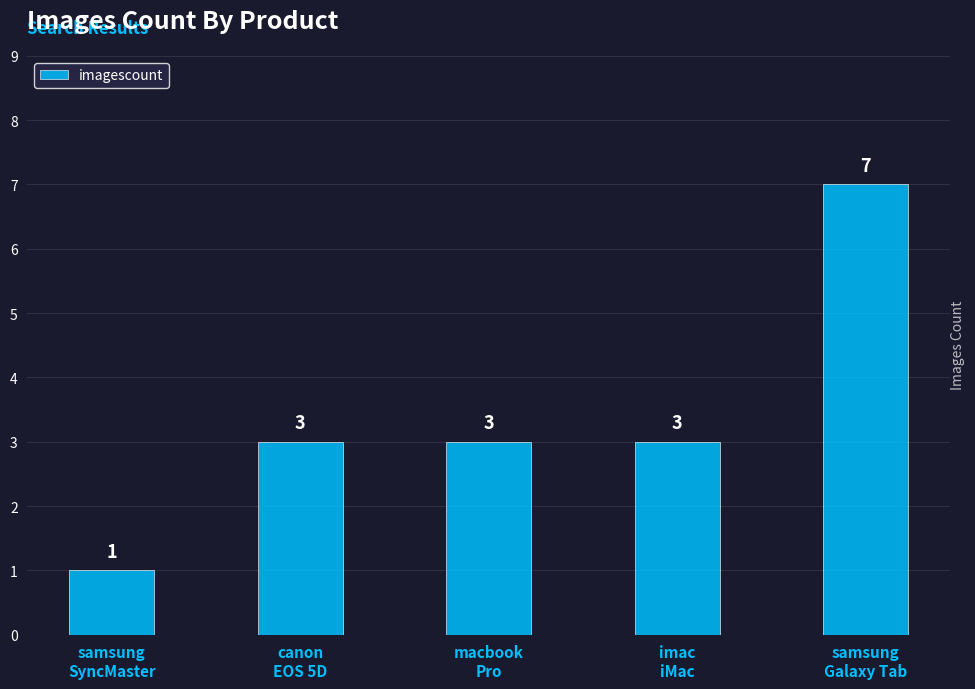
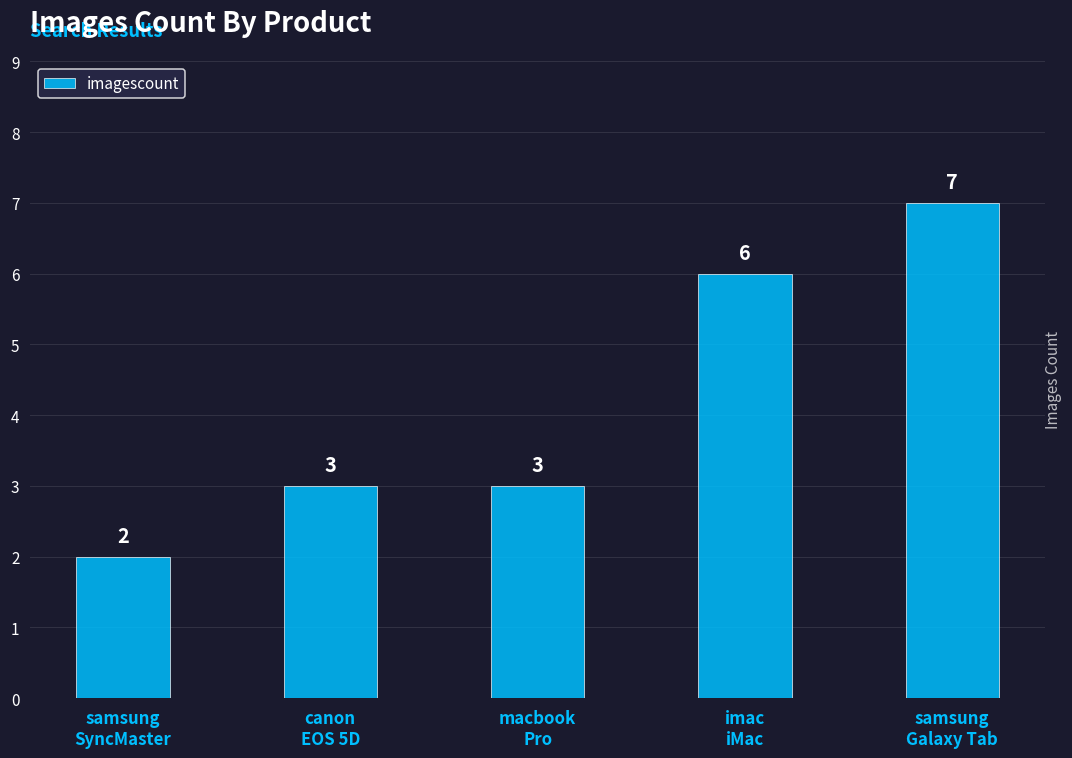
  {
-   "samsung SyncMaster": 1,
+   "samsung SyncMaster": 2,
    "canon EOS 5D": 3,
    "macbook Pro": 3,
-   "imac iMac": 3,
+   "imac iMac": 6,
    "samsung Galaxy Tab": 7
  }
